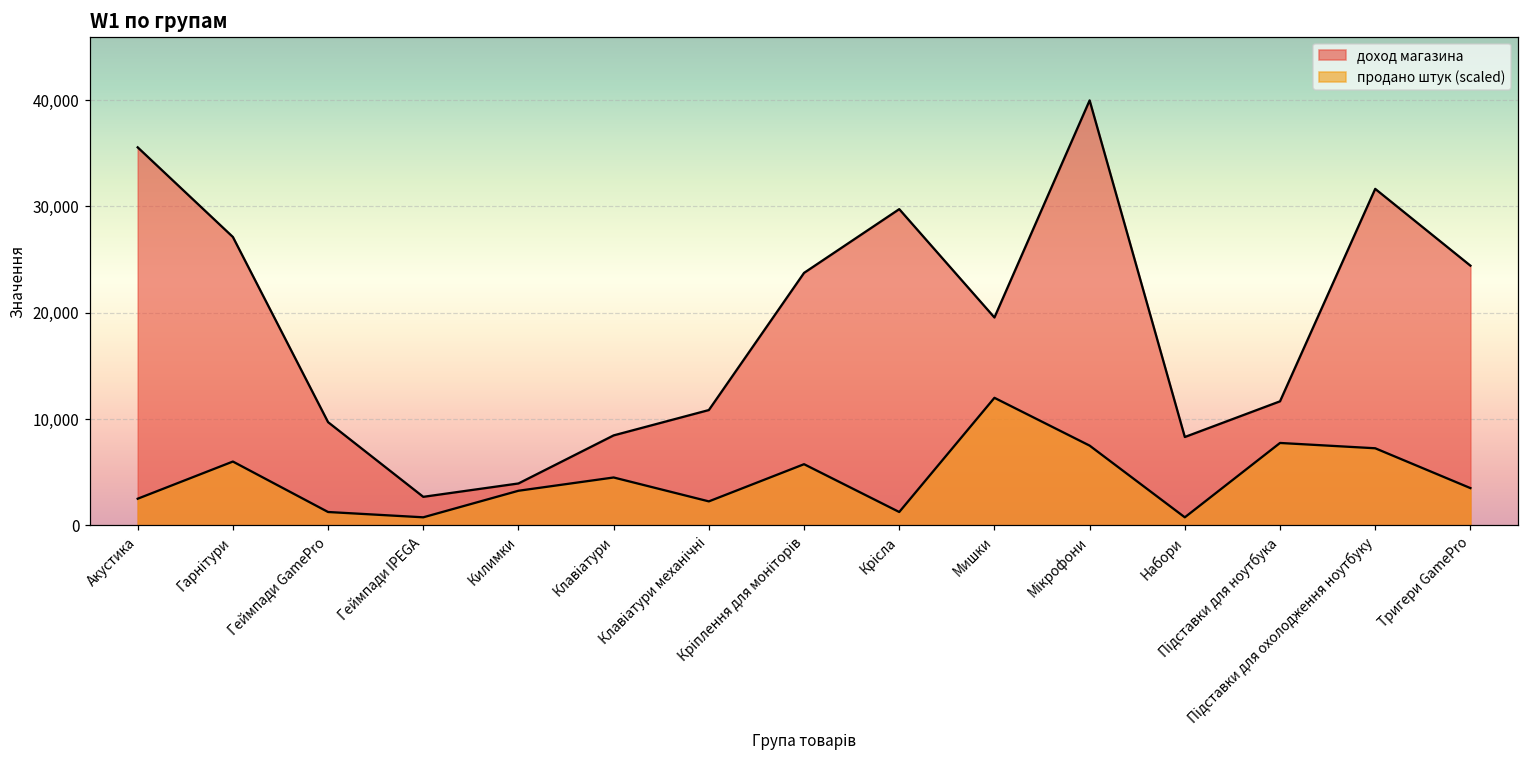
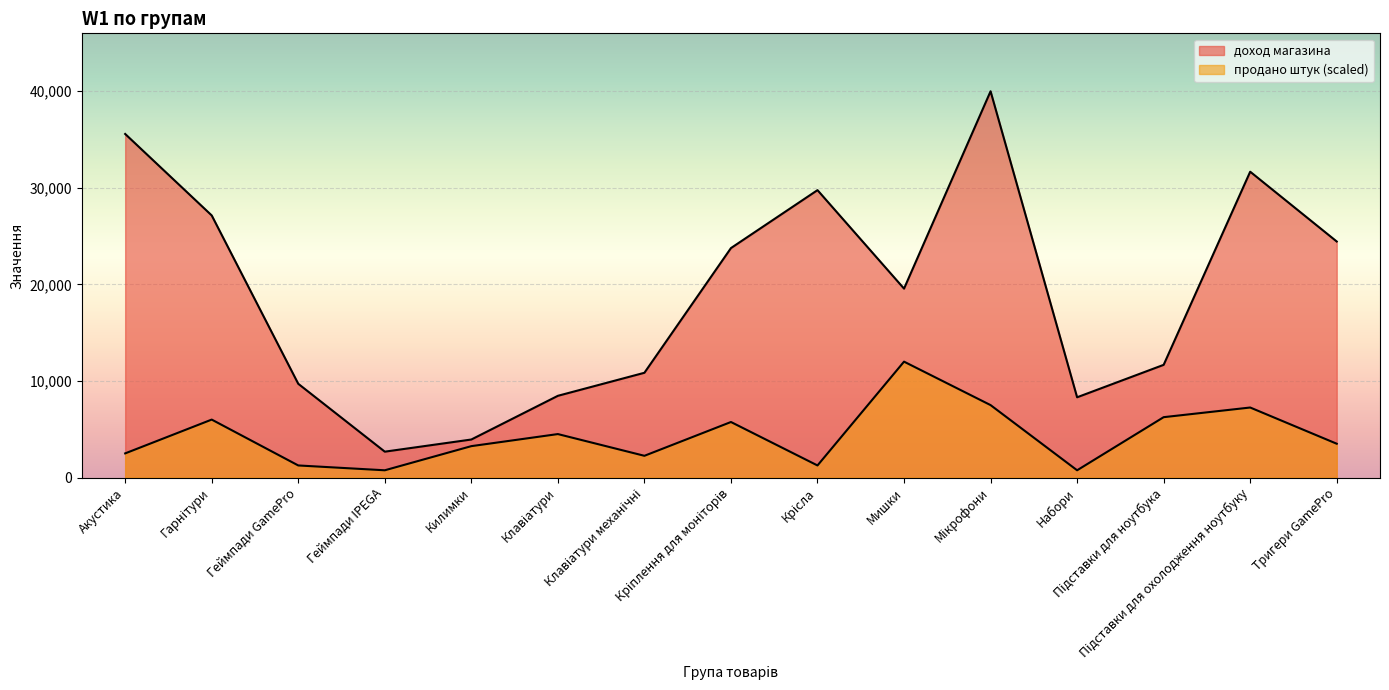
  {
    "доход магазина": {
      "Акустика": "36,000",
      "Гарнітури": "27,000",
      "Геймпади GamePro": "10,000",
      "Геймпади IPEGA": "3,000",
      "Килимки": "4,000",
      "Клавіатури": "8,000",
      "Клавіатури механічні": "11,000",
      "Кріплення для моніторів": "24,000",
      "Крісла": "30,000",
      "Мишки": "20,000",
      "Мікрофони": "40,000",
      "Набори": "8,000",
      "Підставки для ноутбука": "12,000",
      "Підставки для охолодження ноутбуку": "32,000",
      "Тригери GamePro": "24,000"
    },
    "продано штук (scaled)": {
      "Акустика": "2,000",
      "Гарнітури": "6,000",
      "Геймпади GamePro": "1,000",
      "Геймпади IPEGA": "1,000",
      "Килимки": "3,000",
      "Клавіатури": "4,000",
      "Клавіатури механічні": "2,000",
      "Кріплення для моніторів": "6,000",
      "Крісла": "1,000",
      "Мишки": "12,000",
      "Мікрофони": "7,000",
      "Набори": "1,000",
-     "Підставки для ноутбука": "8,000",
+     "Підставки для ноутбука": "6,000",
      "Підставки для охолодження ноутбуку": "7,000",
      "Тригери GamePro": "3,000"
    }
  }
